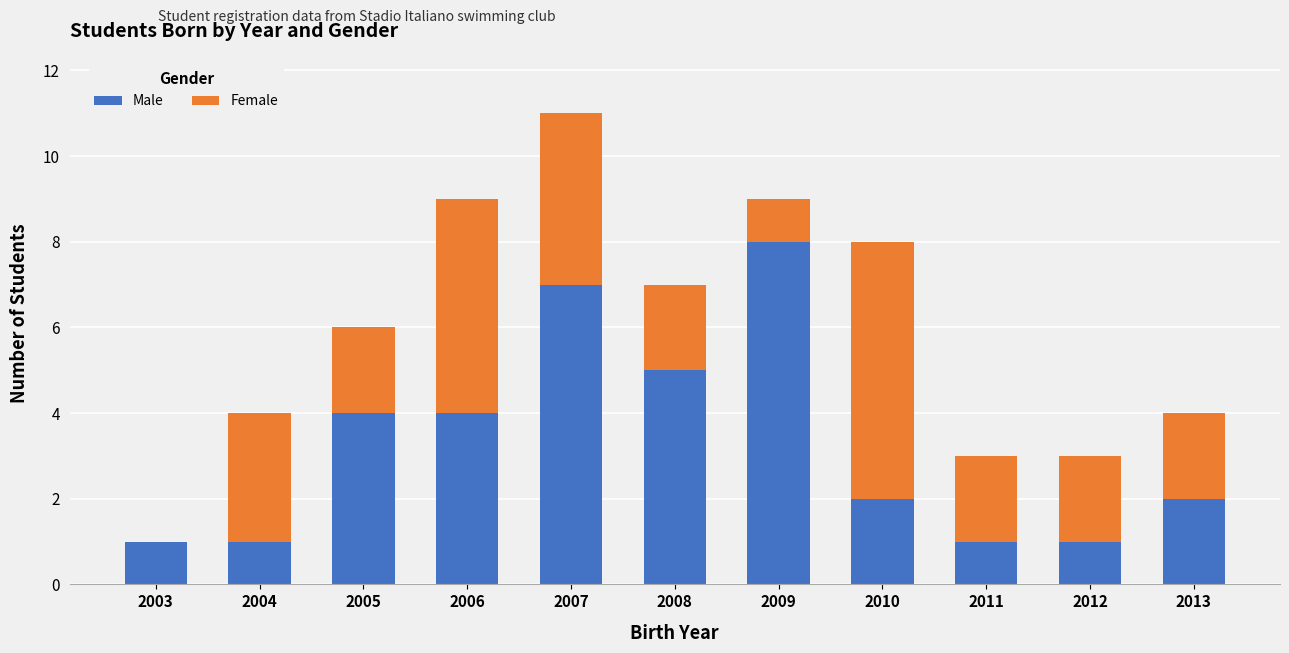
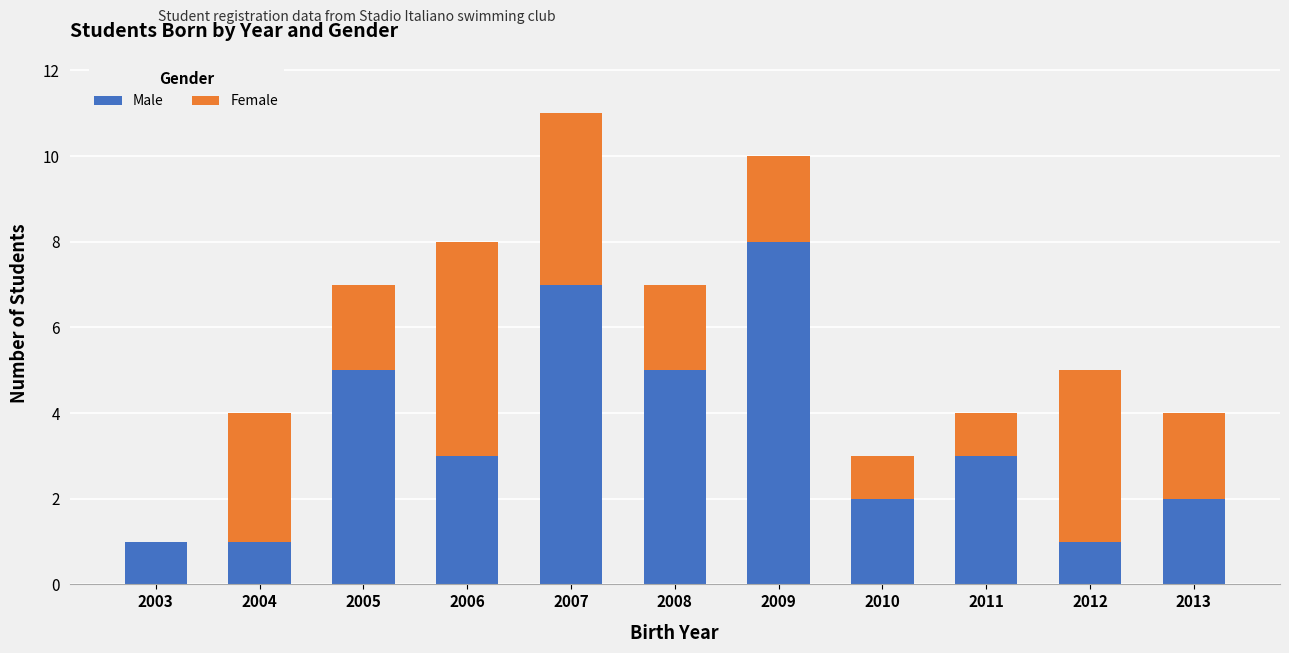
  {
    "Male": {
      "2003": 1,
      "2004": 1,
-     "2005": 4,
-     "2006": 4,
+     "2005": 5,
+     "2006": 3,
      "2007": 7,
      "2008": 5,
      "2009": 8,
      "2010": 2,
-     "2011": 1,
+     "2011": 3,
      "2012": 1,
      "2013": 2
    },
    "Female": {
      "2003": 0,
      "2004": 3,
      "2005": 2,
      "2006": 5,
      "2007": 4,
      "2008": 2,
-     "2009": 1,
-     "2010": 6,
-     "2011": 2,
-     "2012": 2,
+     "2009": 2,
+     "2010": 1,
+     "2011": 1,
+     "2012": 4,
      "2013": 2
    }
  }
